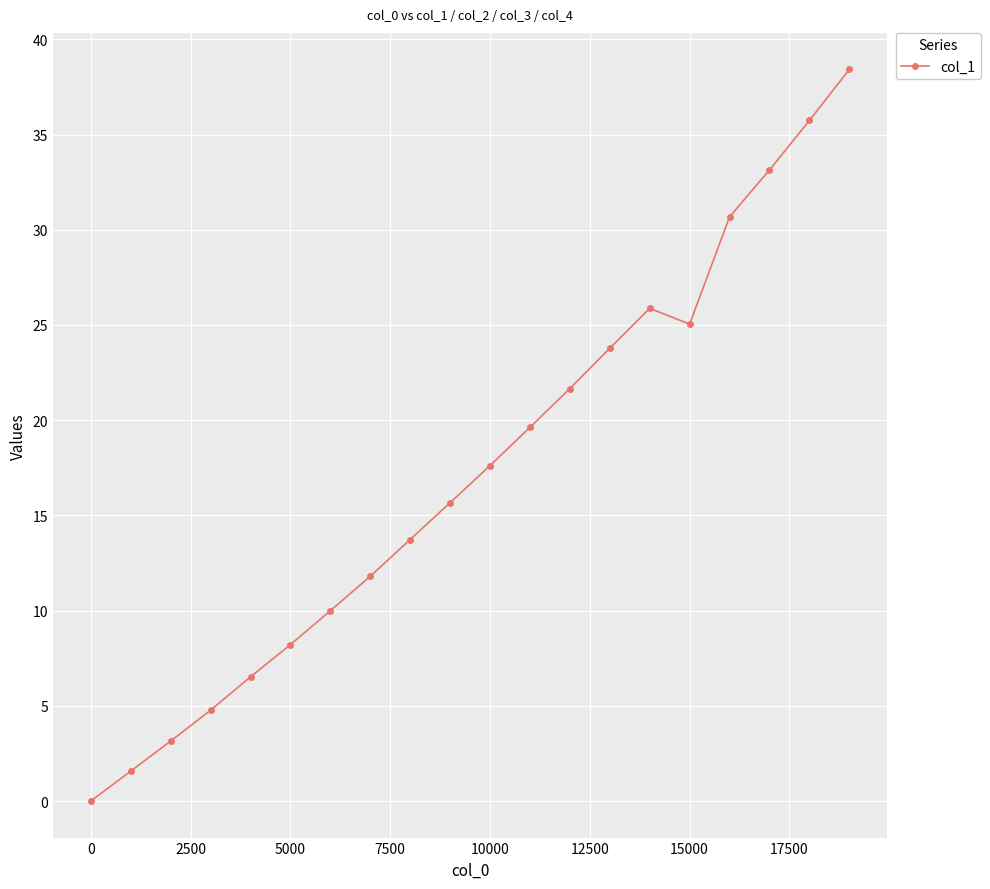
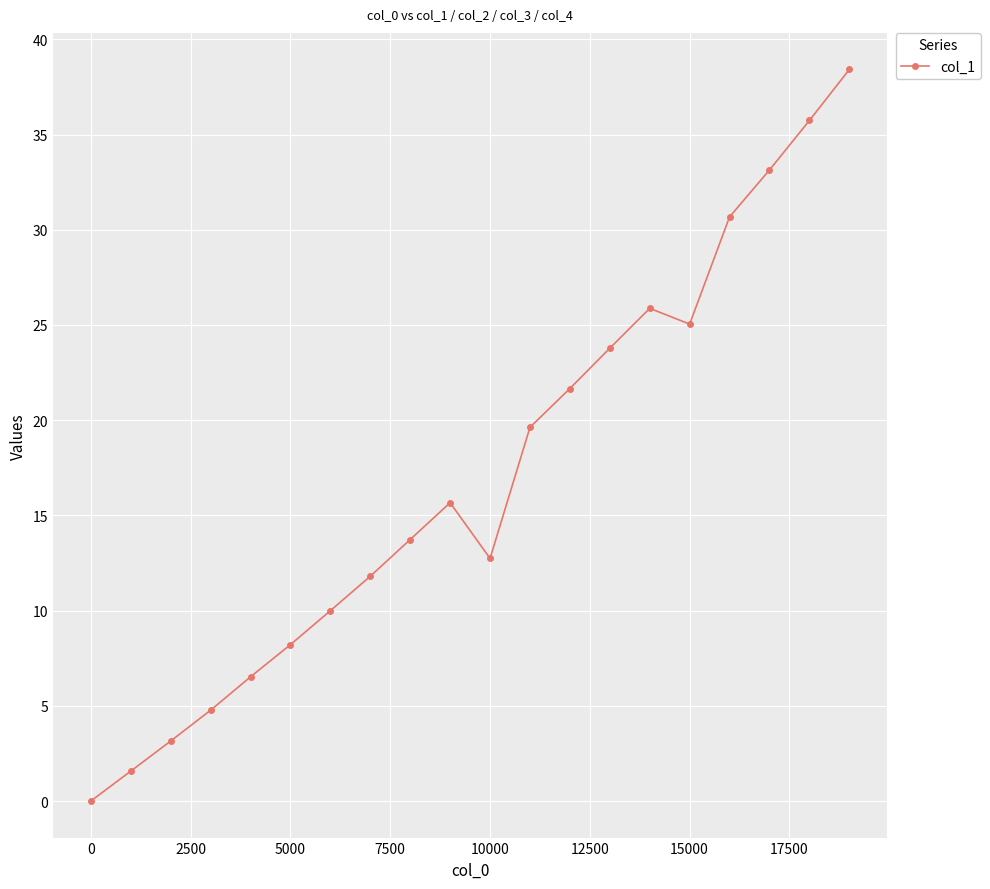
  {
    "0": 0.0,
    "5000": 8.2,
-   "10000": 17.6,
+   "10000": 12.7,
    "15000": 25.0
  }
